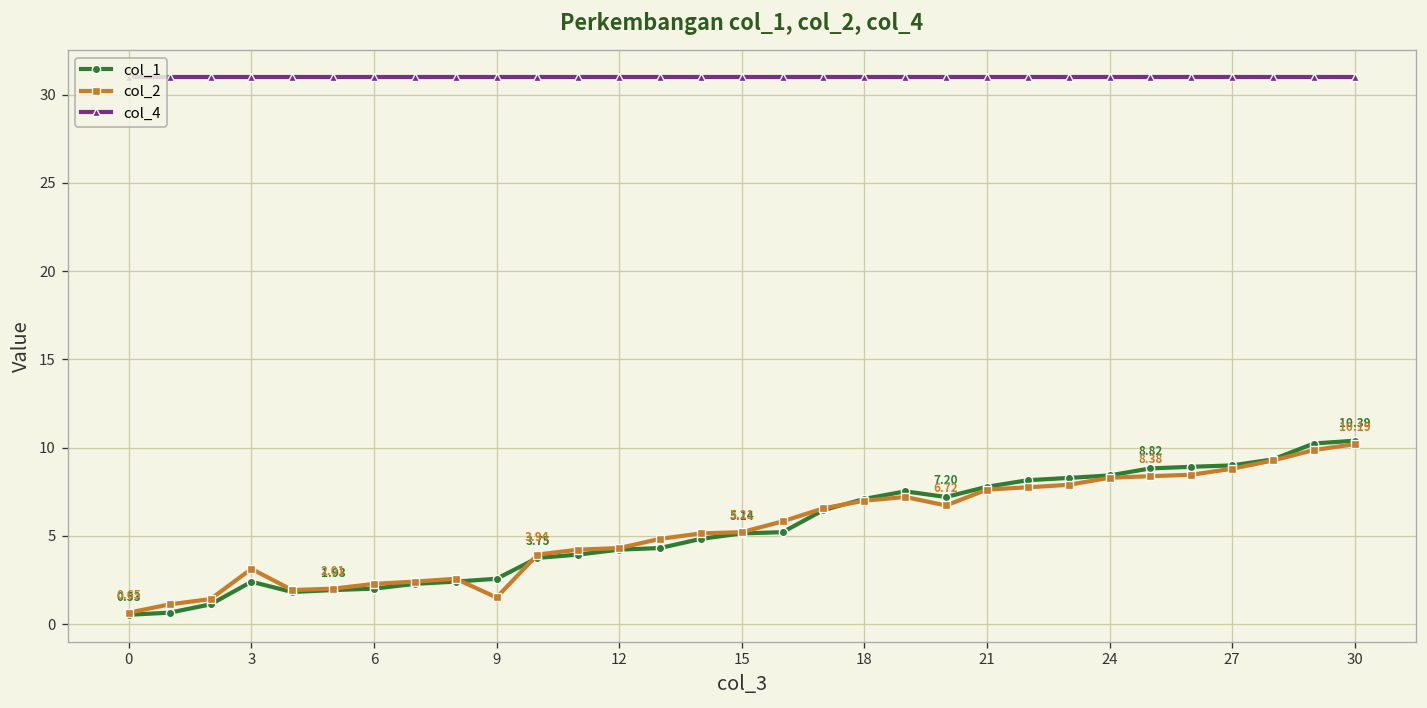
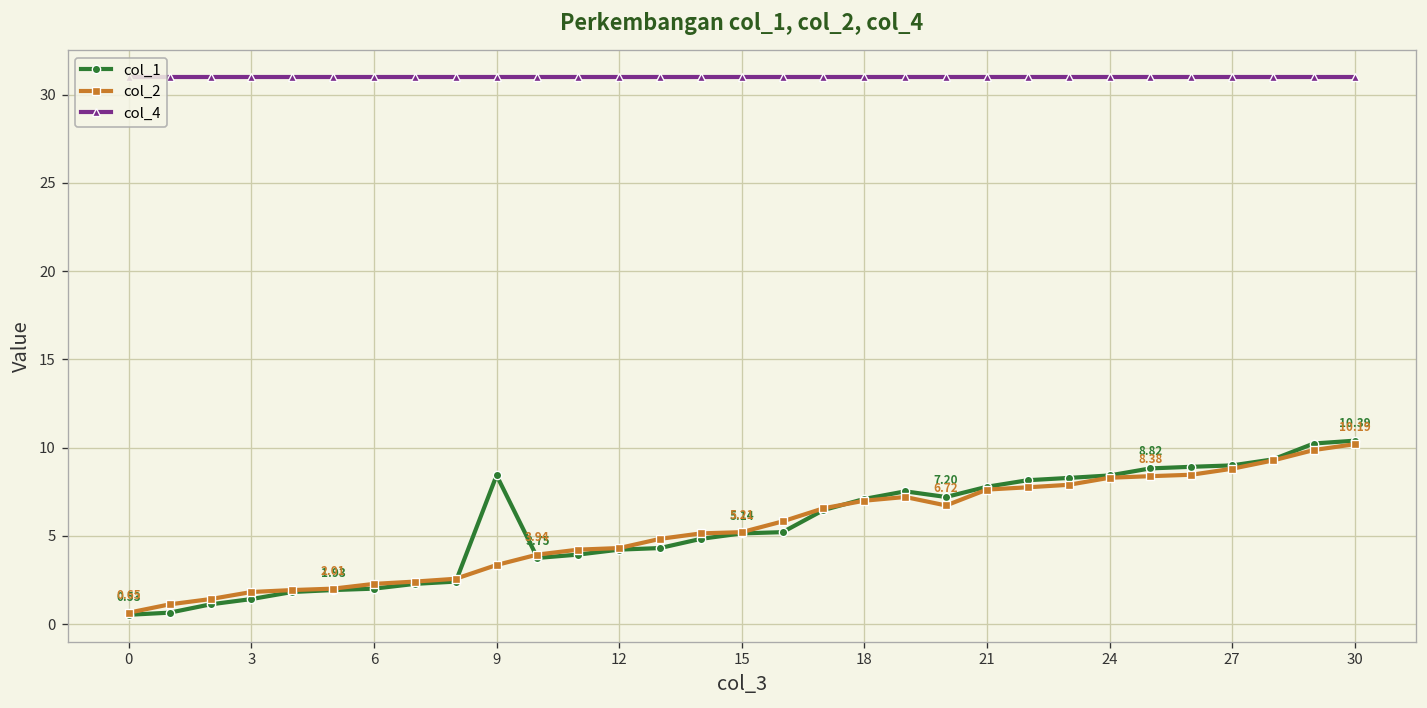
  {
    "col_1": {
-     "3": 2.4,
-     "9": 2.6,
+     "3": 1.4,
+     "9": 8.4,
      "27": 9.0
    },
    "col_2": {
-     "3": 3.1,
+     "3": 1.8,
      "6": 2.3,
-     "9": 1.5,
+     "9": 3.4,
      "27": 8.8
    },
    "col_4": {
      "3": 31.0,
      "6": 31.0,
      "9": 31.0,
      "12": 31.0,
      "15": 31.0,
      "18": 31.0,
      "21": 31.0,
      "24": 31.0,
      "27": 31.0,
      "30": 31.0
    }
  }
